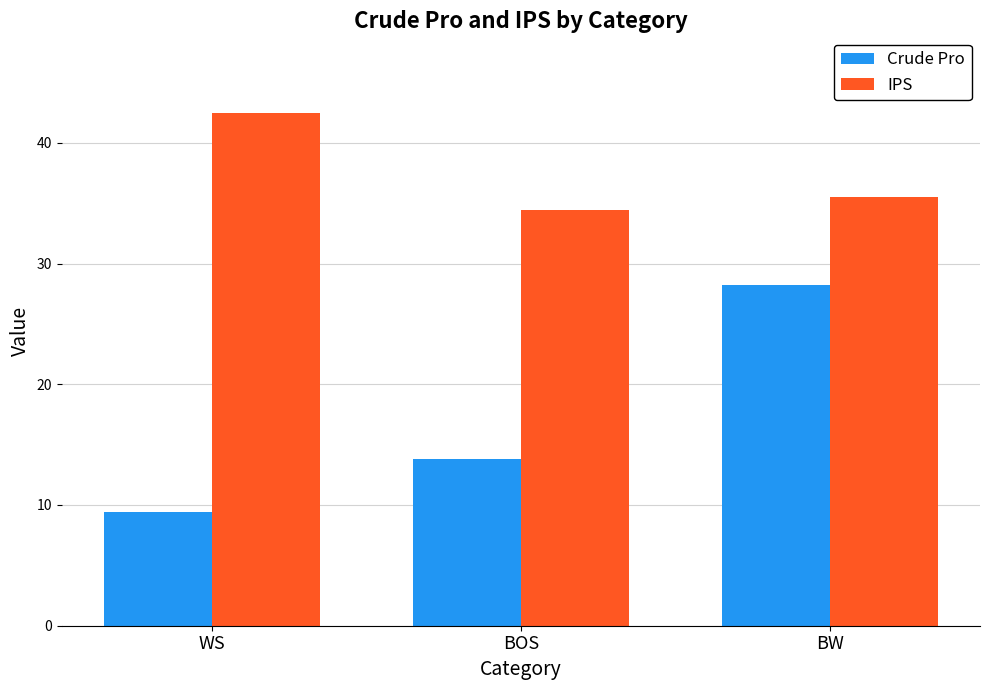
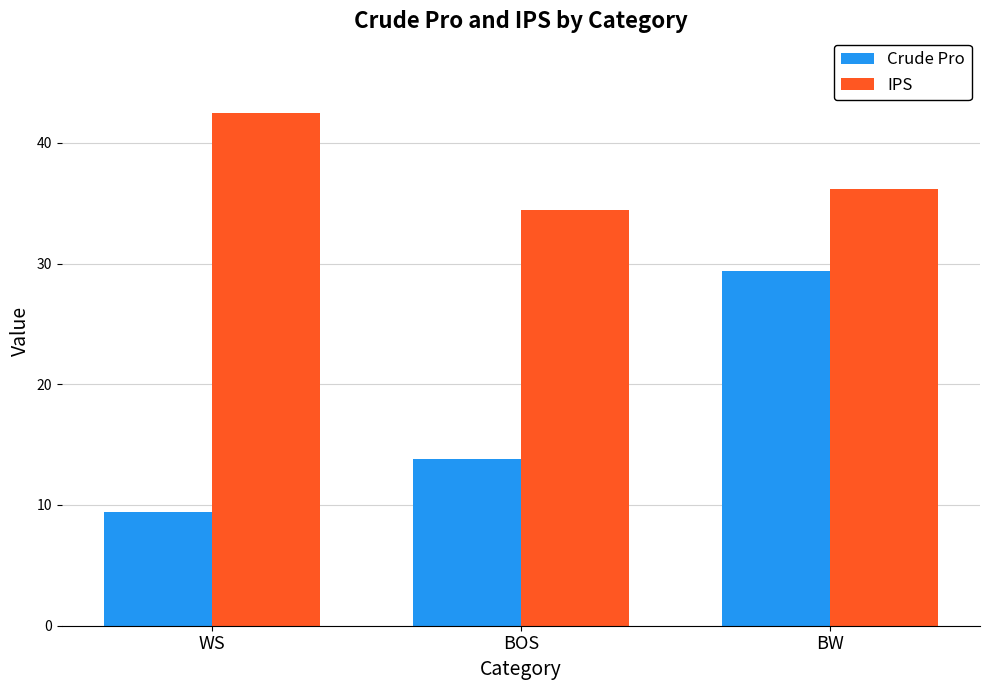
  {
    "Crude Pro": {
      "WS": 9.4,
      "BOS": 13.8,
-     "BW": 28.3
+     "BW": 29.4
    },
    "IPS": {
      "WS": 42.5,
      "BOS": 34.4,
-     "BW": 35.5
+     "BW": 36.2
    }
  }
